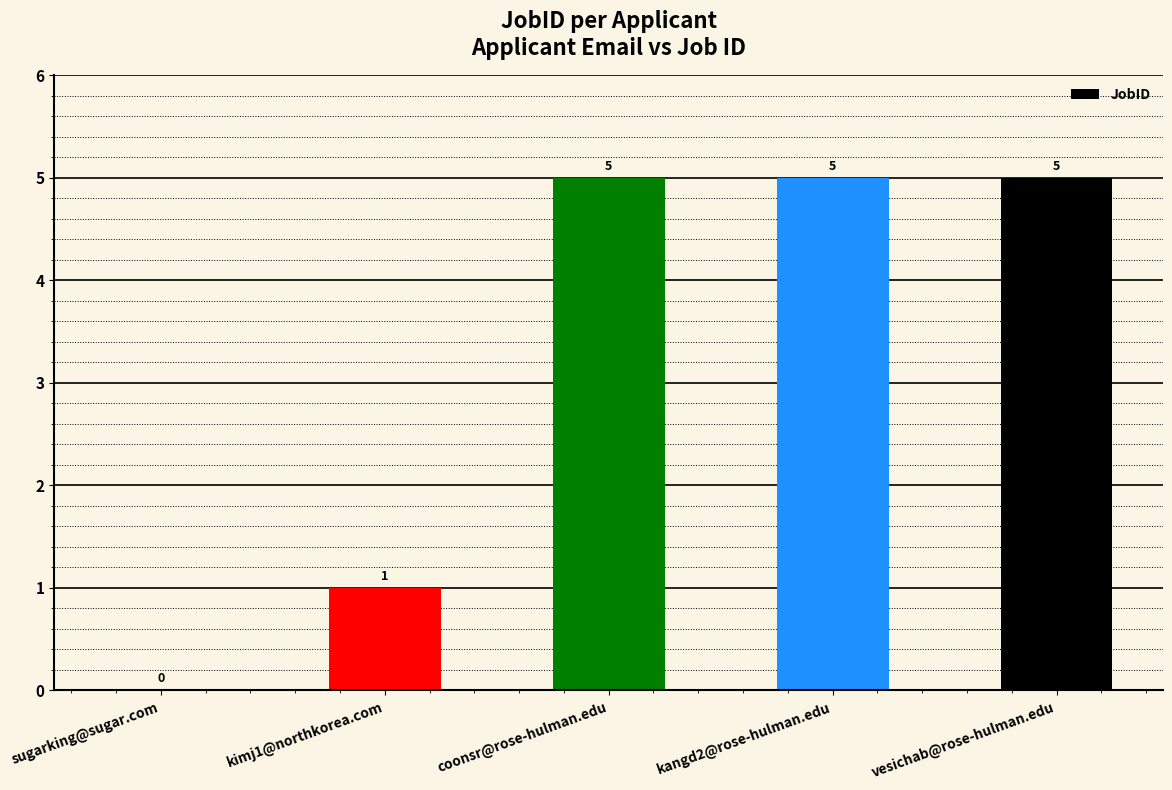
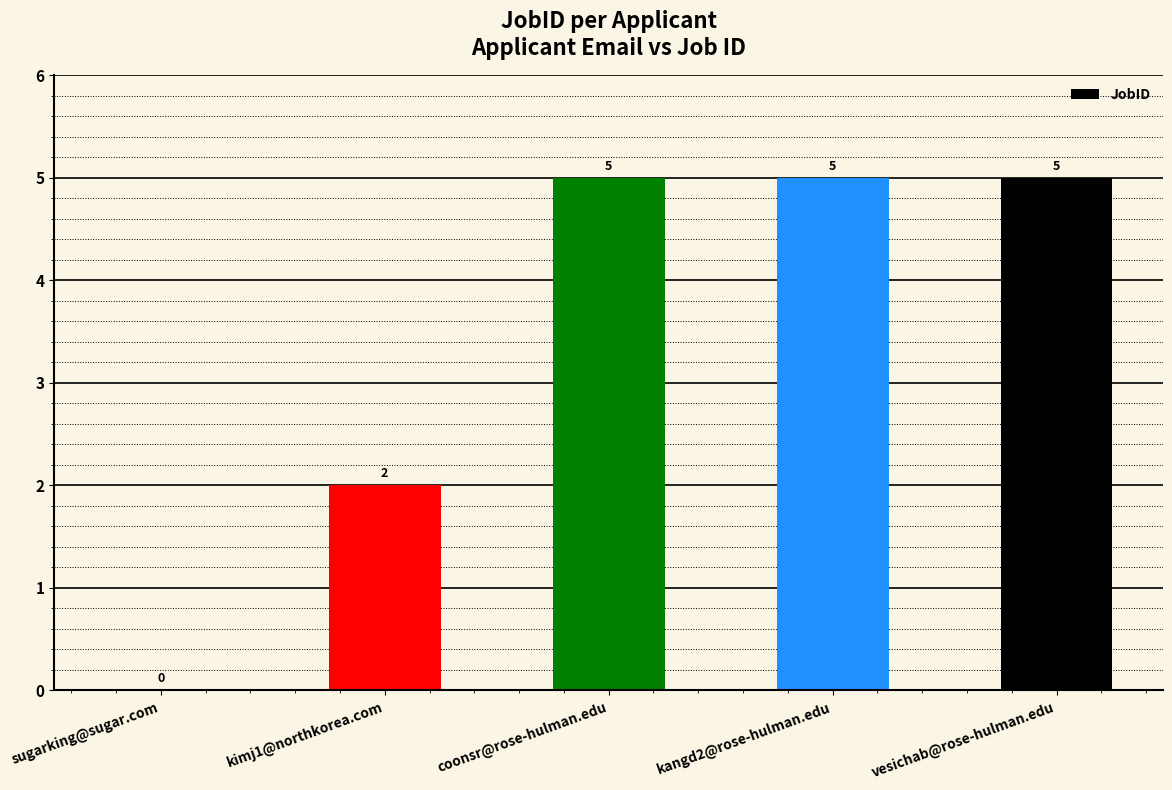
  {
    "sugarking@sugar.com": 0,
-   "kimj1@northkorea.com": 1,
+   "kimj1@northkorea.com": 2,
    "coonsr@rose-hulman.edu": 5,
    "kangd2@rose-hulman.edu": 5,
    "vesichab@rose-hulman.edu": 5
  }
